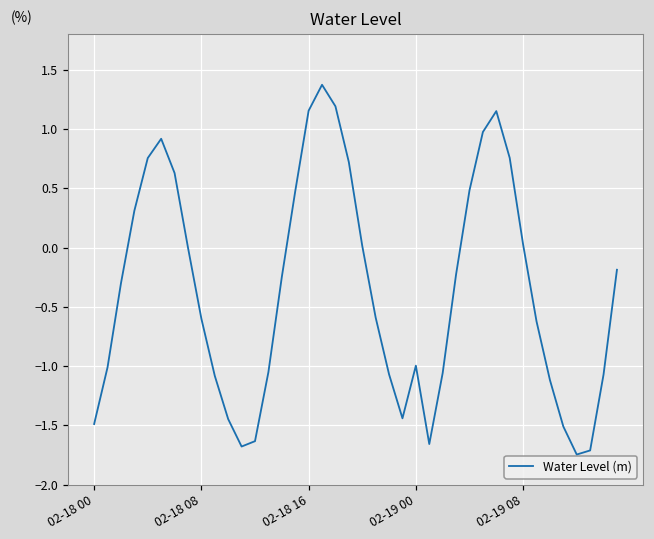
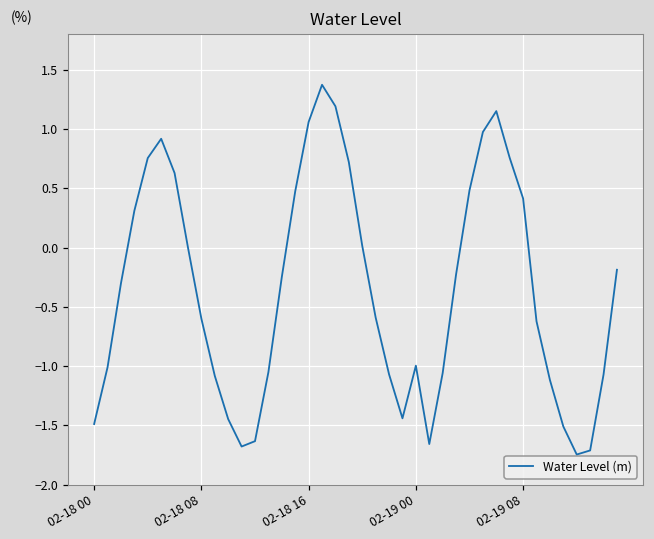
  {
    "02-18 00": -1.49,
    "02-18 08": -0.60,
-   "02-18 16": 1.16,
+   "02-18 16": 1.06,
    "02-19 00": -1.00,
-   "02-19 08": 0.03
+   "02-19 08": 0.42
  }
